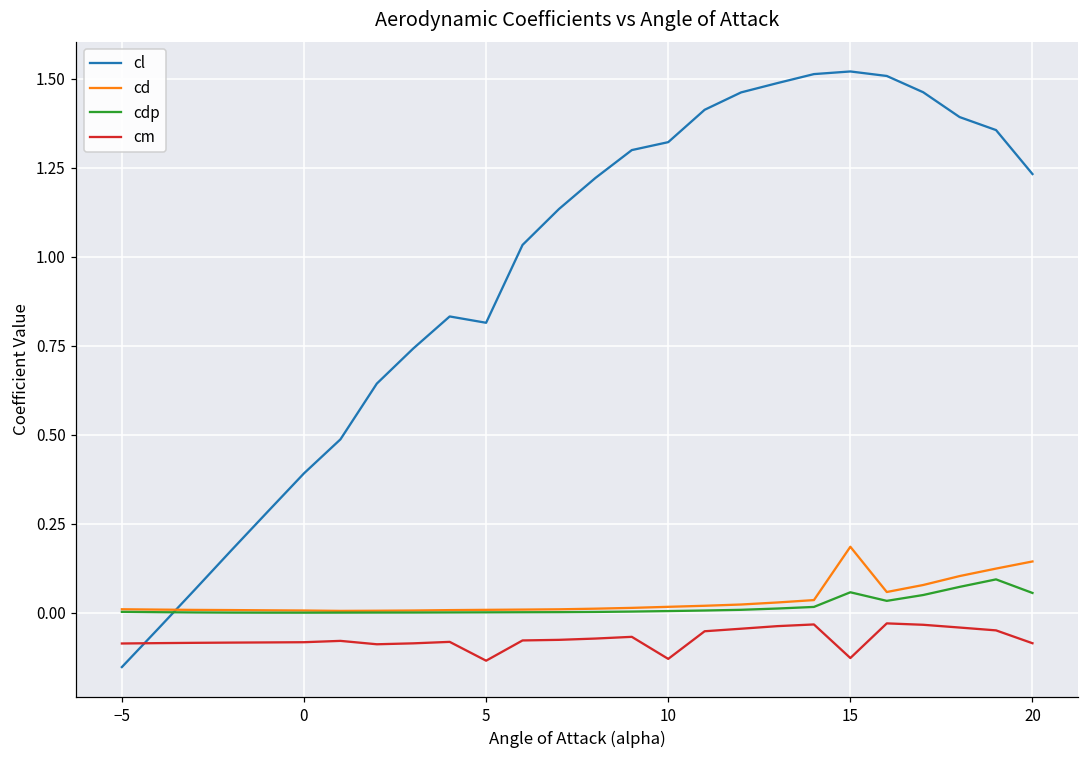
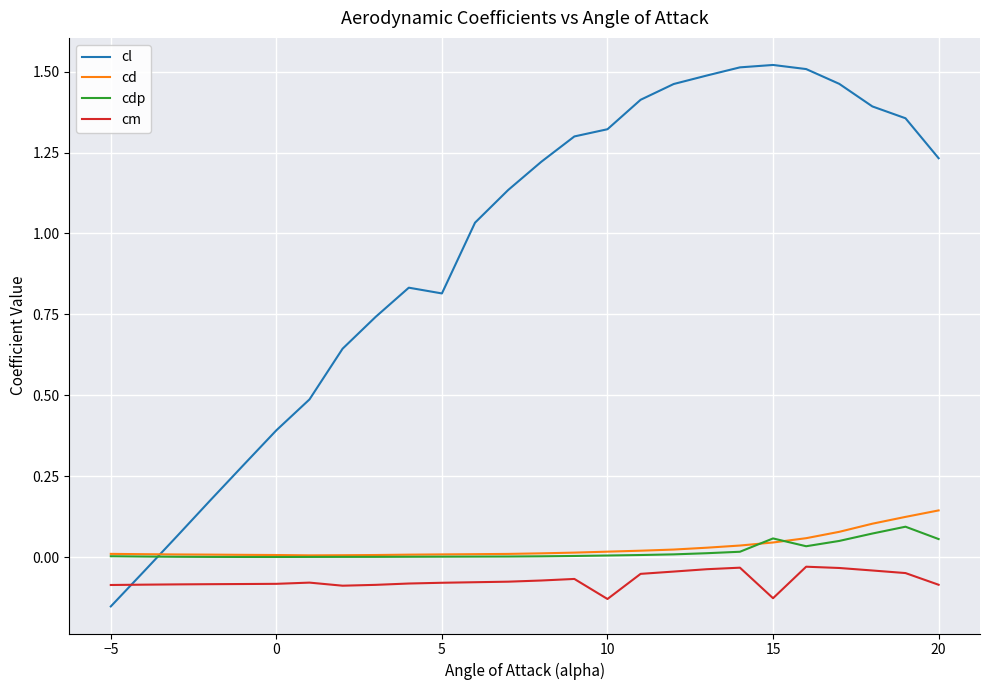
  {
    "cl": {
      "−5": -0.15,
      "0": 0.39,
      "5": 0.81,
      "10": 1.32,
      "15": 1.52,
      "20": 1.23
    },
    "cd": {
      "10": 0.02,
-     "15": 0.19,
+     "15": 0.05,
      "20": 0.14
    },
    "cdp": {
      "10": 0.00,
      "15": 0.06,
      "20": 0.06
    },
    "cm": {
      "−5": -0.09,
      "0": -0.08,
-     "5": -0.13,
+     "5": -0.08,
      "10": -0.13,
      "15": -0.13,
      "20": -0.09
    }
  }
